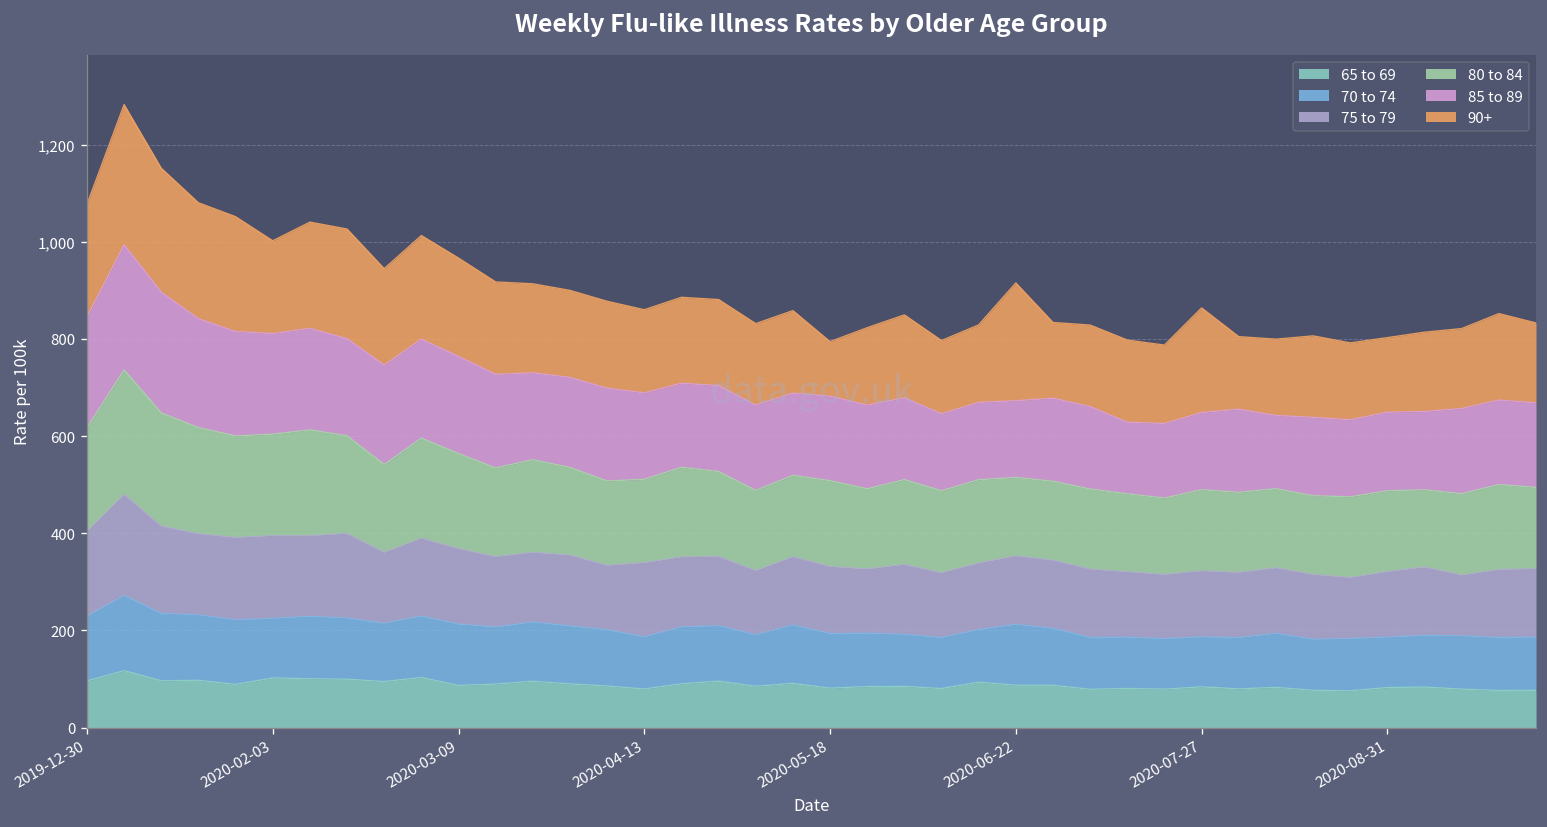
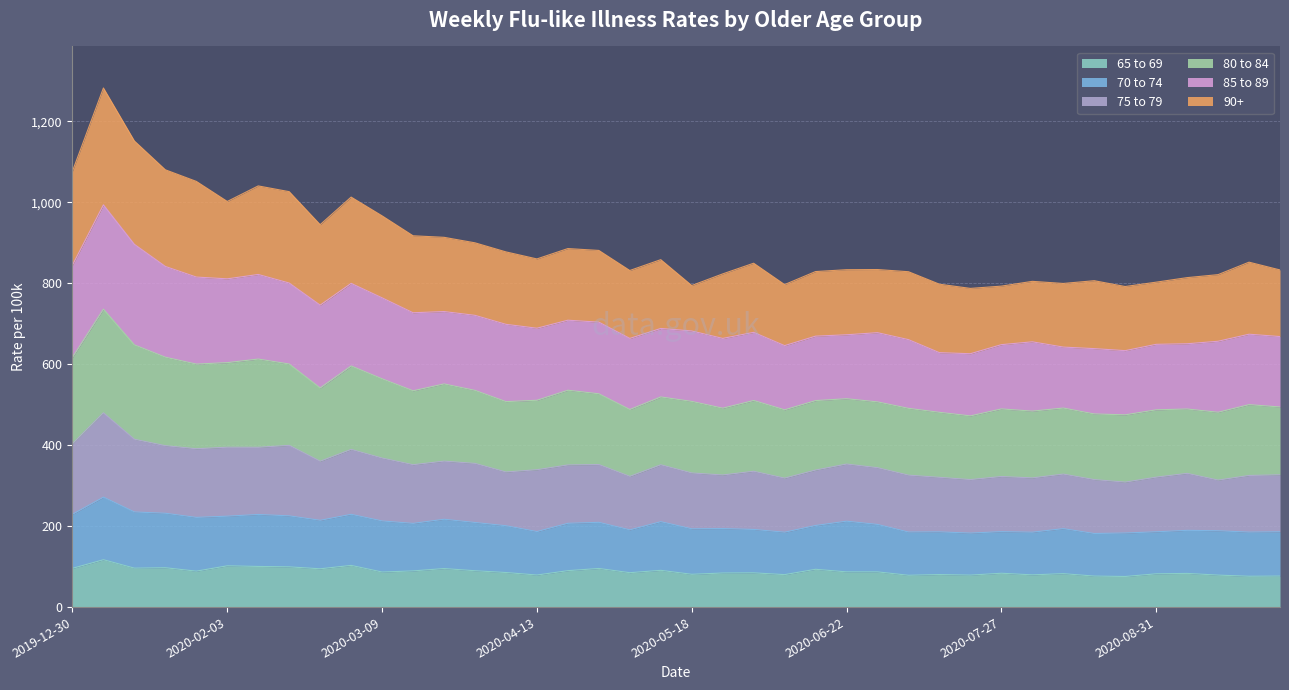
  {
    "90+": {
      "2019-12-30": 230,
      "2020-02-03": 190,
      "2020-03-09": 200,
      "2020-04-13": 170,
      "2020-05-18": 110,
-     "2020-06-22": 240,
-     "2020-07-27": 220,
+     "2020-06-22": 160,
+     "2020-07-27": 140,
      "2020-08-31": 150
    }
  }
